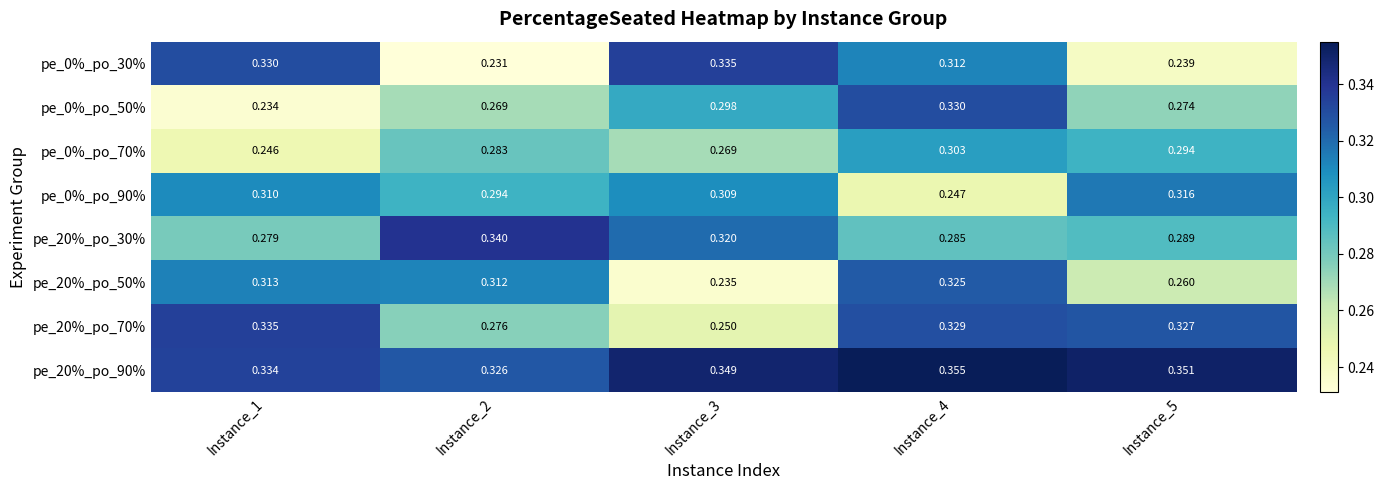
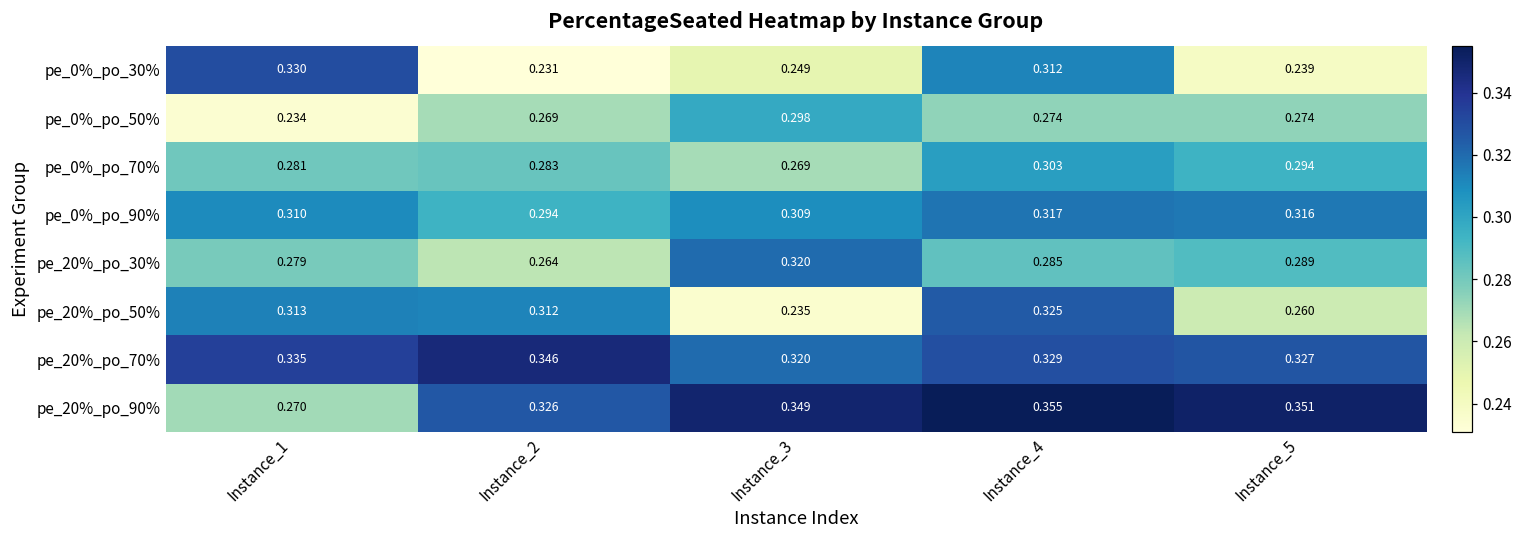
  {
    "pe_0%_po_30%": {
      "Instance_1": 0.330,
      "Instance_2": 0.231,
-     "Instance_3": 0.335,
+     "Instance_3": 0.249,
      "Instance_4": 0.312,
      "Instance_5": 0.239
    },
    "pe_0%_po_50%": {
      "Instance_1": 0.234,
      "Instance_2": 0.269,
      "Instance_3": 0.298,
-     "Instance_4": 0.330,
+     "Instance_4": 0.274,
      "Instance_5": 0.274
    },
    "pe_0%_po_70%": {
-     "Instance_1": 0.246,
+     "Instance_1": 0.281,
      "Instance_2": 0.283,
      "Instance_3": 0.269,
      "Instance_4": 0.303,
      "Instance_5": 0.294
    },
    "pe_0%_po_90%": {
      "Instance_1": 0.310,
      "Instance_2": 0.294,
      "Instance_3": 0.309,
-     "Instance_4": 0.247,
+     "Instance_4": 0.317,
      "Instance_5": 0.316
    },
    "pe_20%_po_30%": {
      "Instance_1": 0.279,
-     "Instance_2": 0.340,
+     "Instance_2": 0.264,
      "Instance_3": 0.320,
      "Instance_4": 0.285,
      "Instance_5": 0.289
    },
    "pe_20%_po_50%": {
      "Instance_1": 0.313,
      "Instance_2": 0.312,
      "Instance_3": 0.235,
      "Instance_4": 0.325,
      "Instance_5": 0.260
    },
    "pe_20%_po_70%": {
      "Instance_1": 0.335,
-     "Instance_2": 0.276,
-     "Instance_3": 0.250,
+     "Instance_2": 0.346,
+     "Instance_3": 0.320,
      "Instance_4": 0.329,
      "Instance_5": 0.327
    },
    "pe_20%_po_90%": {
-     "Instance_1": 0.334,
+     "Instance_1": 0.270,
      "Instance_2": 0.326,
      "Instance_3": 0.349,
      "Instance_4": 0.355,
      "Instance_5": 0.351
    }
  }
